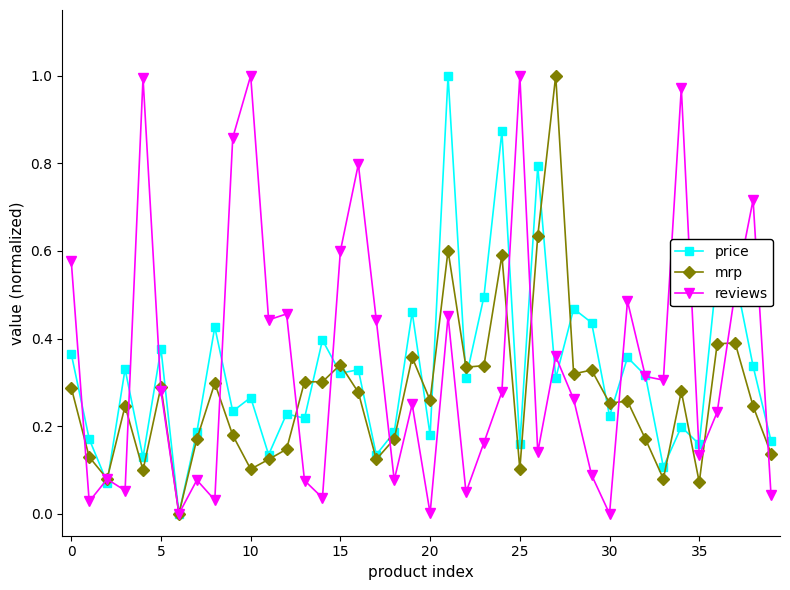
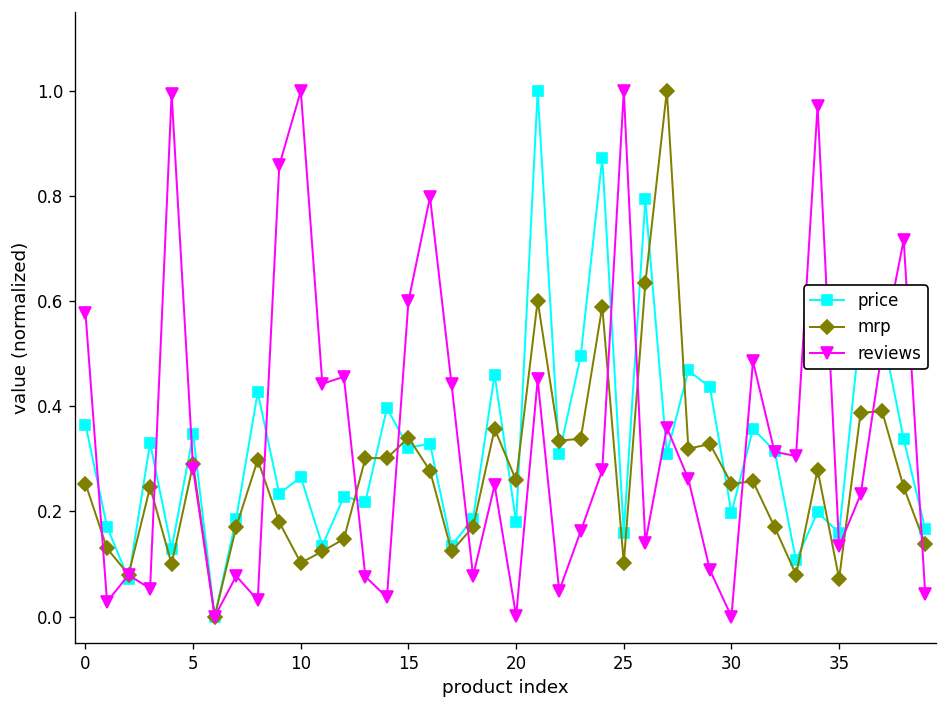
  {
    "price": {
      "0": 0.37,
-     "5": 0.38,
+     "5": 0.35,
      "10": 0.27,
      "15": 0.32,
      "20": 0.18,
      "25": 0.16,
-     "30": 0.22,
+     "30": 0.20,
      "35": 0.16
    },
    "mrp": {
-     "0": 0.29,
+     "0": 0.25,
      "5": 0.29,
      "10": 0.10,
      "15": 0.34,
      "20": 0.26,
      "25": 0.10,
      "30": 0.25,
      "35": 0.07
    },
    "reviews": {
      "0": 0.58,
      "5": 0.28,
      "10": 1.00,
      "15": 0.60,
      "20": 0.00,
      "25": 1.00,
      "30": 0.00,
      "35": 0.13
    }
  }
